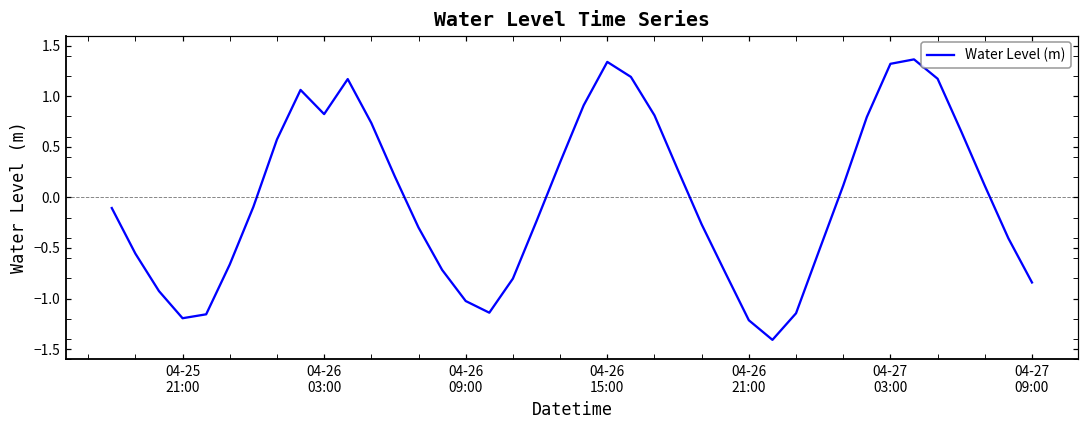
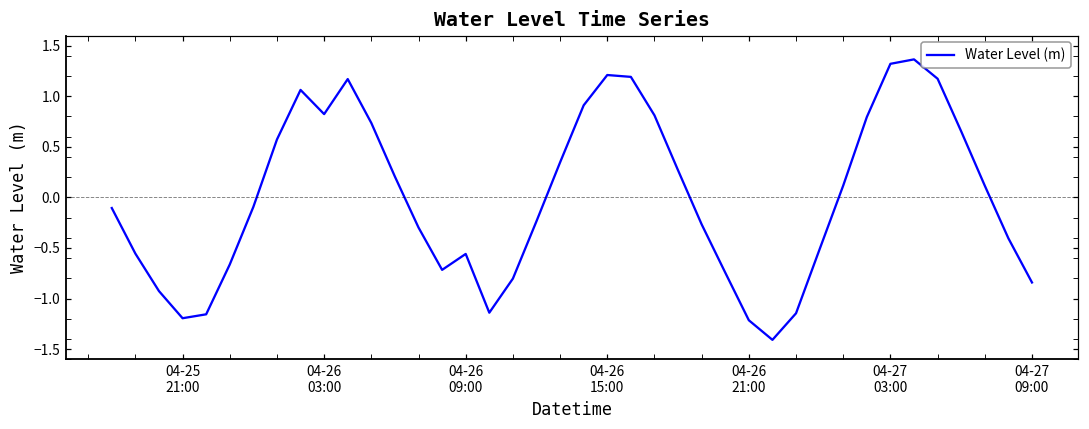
  {
    "04-25 21:00": -1.2,
    "04-26 03:00": 0.8,
-   "04-26 09:00": -1.0,
-   "04-26 15:00": 1.3,
+   "04-26 09:00": -0.6,
+   "04-26 15:00": 1.2,
    "04-26 21:00": -1.2,
    "04-27 03:00": 1.3,
    "04-27 09:00": -0.8
  }
